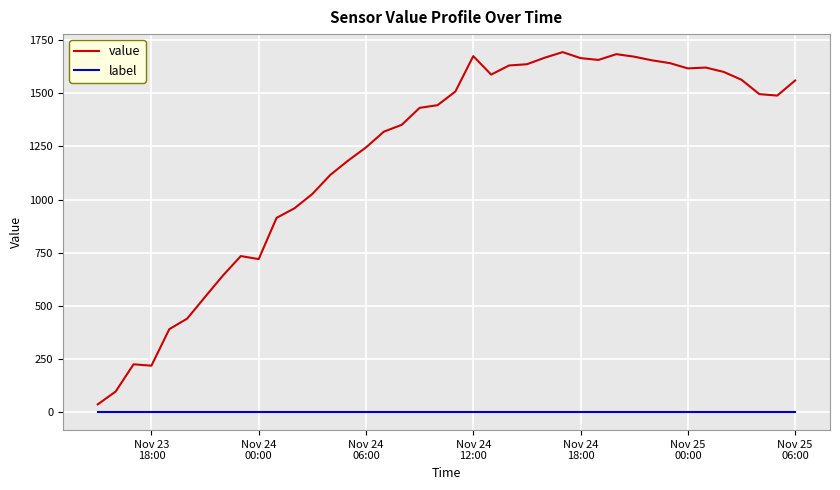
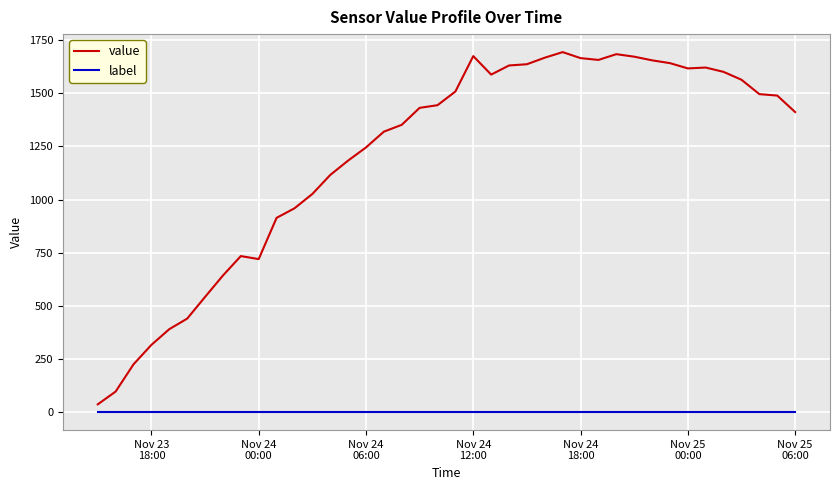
  {
    "value": {
-     "Nov 23 18:00": 220,
+     "Nov 23 18:00": 320,
      "Nov 24 00:00": 720,
      "Nov 24 06:00": 1250,
      "Nov 24 12:00": 1670,
      "Nov 24 18:00": 1670,
      "Nov 25 00:00": 1620,
-     "Nov 25 06:00": 1560
+     "Nov 25 06:00": 1410
    },
    "label": {
      "Nov 23 18:00": 0,
      "Nov 24 00:00": 0,
      "Nov 24 06:00": 0,
      "Nov 24 12:00": 0,
      "Nov 24 18:00": 0,
      "Nov 25 00:00": 0,
      "Nov 25 06:00": 0
    }
  }
